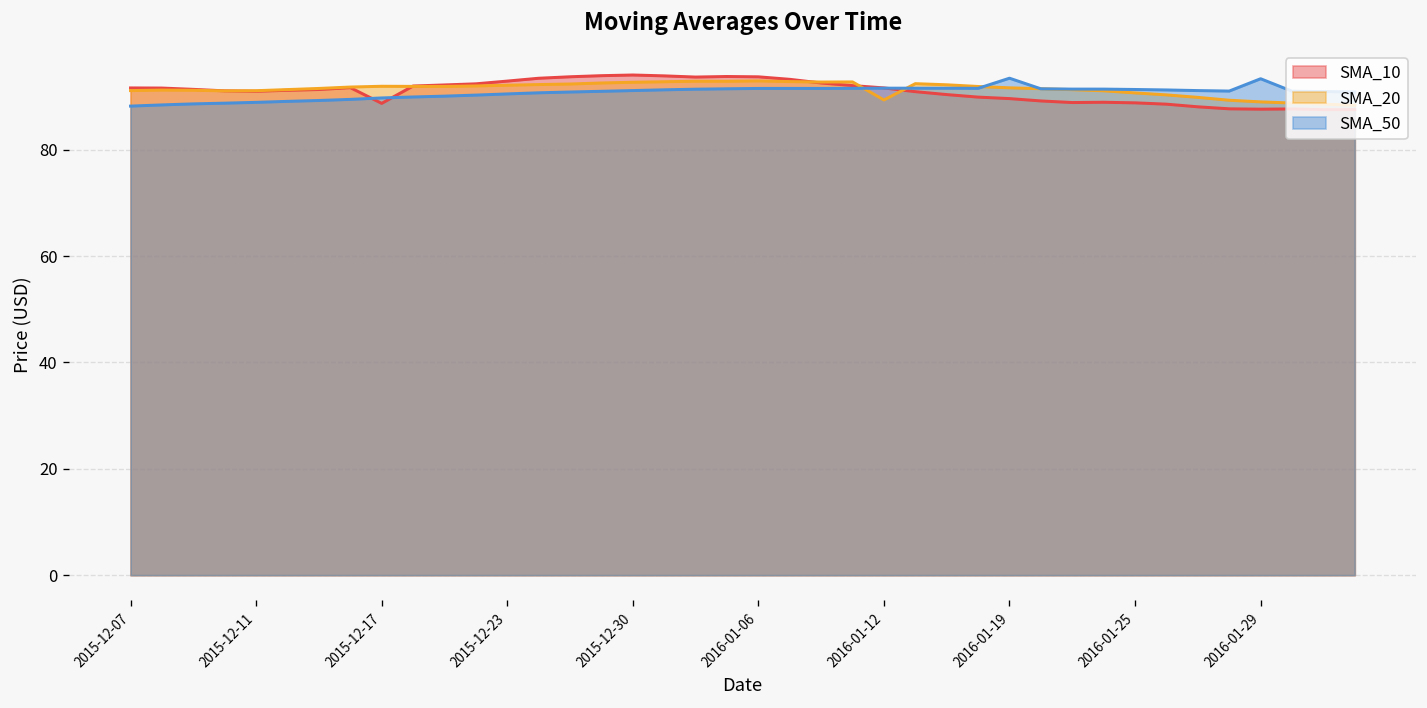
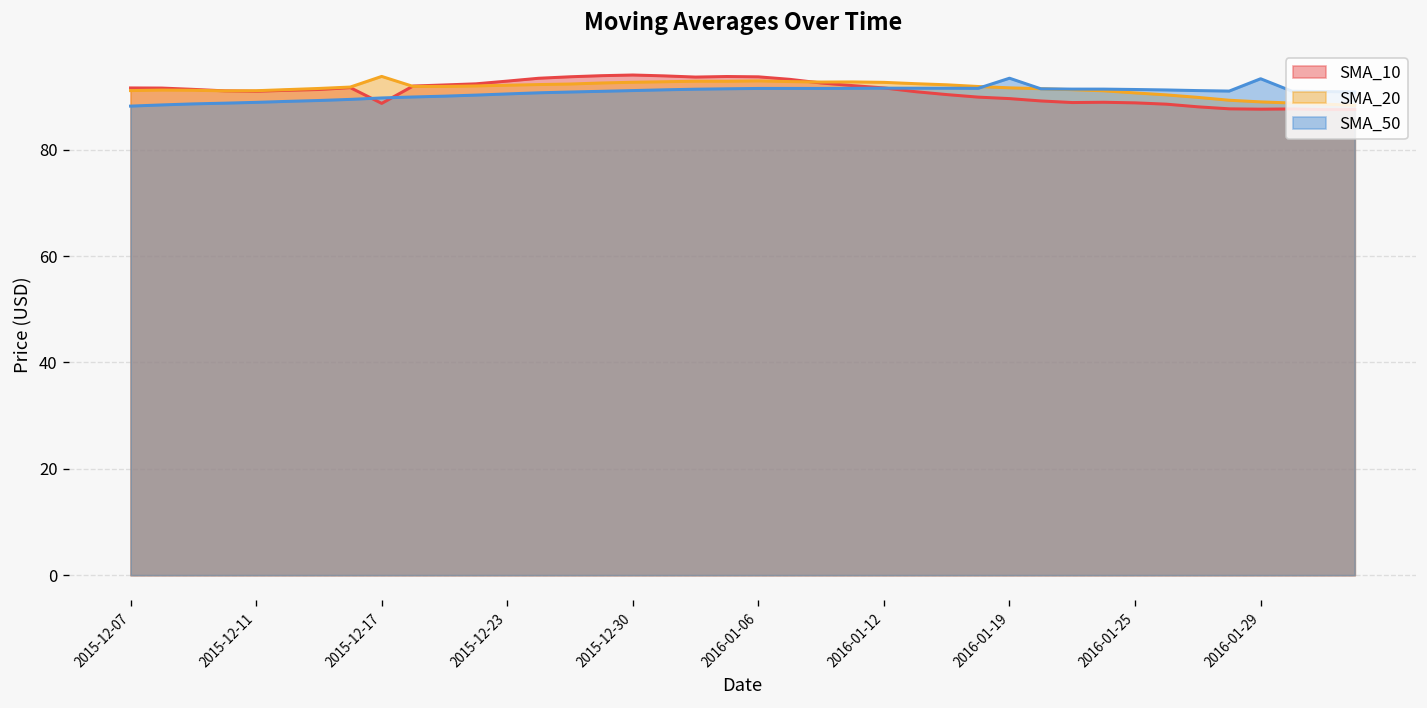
  {
    "SMA_10": {
      "2015-12-17": 89,
      "2015-12-23": 93,
      "2015-12-30": 94,
      "2016-01-06": 94,
      "2016-01-19": 90,
      "2016-01-25": 89,
      "2016-01-29": 88
    },
    "SMA_20": {
-     "2015-12-17": 92,
+     "2015-12-17": 94,
      "2015-12-23": 92,
      "2015-12-30": 93,
      "2016-01-06": 93,
-     "2016-01-12": 89,
+     "2016-01-12": 93,
      "2016-01-19": 92,
      "2016-01-25": 91,
      "2016-01-29": 89
    },
    "SMA_50": {
      "2015-12-07": 88,
      "2015-12-11": 89,
      "2015-12-17": 90,
      "2015-12-23": 90,
      "2015-12-30": 91,
      "2016-01-06": 92,
      "2016-01-19": 93,
      "2016-01-25": 91,
      "2016-01-29": 93
    }
  }
